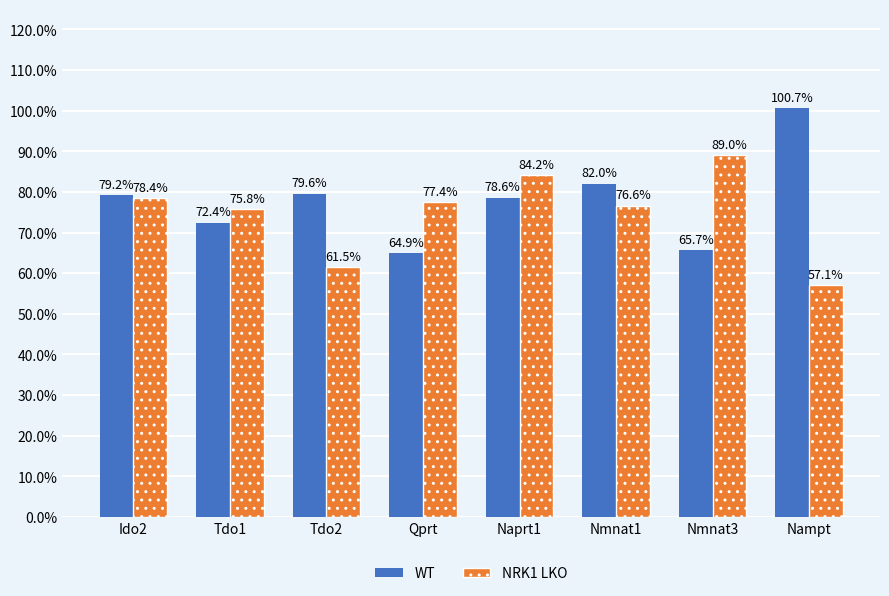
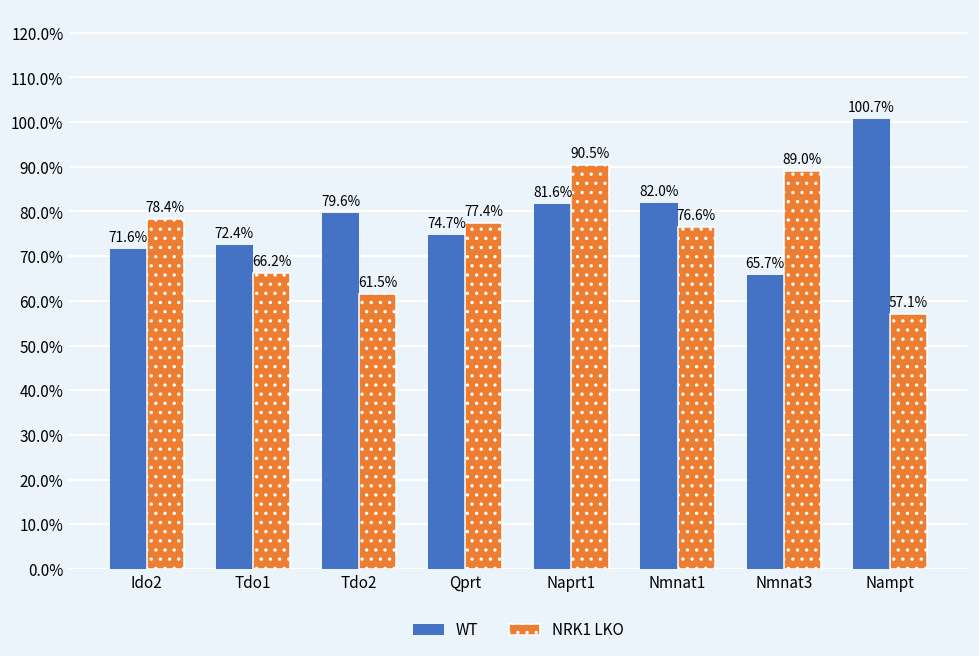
  {
    "WT": {
-     "Ido2": "79.2%",
+     "Ido2": "71.6%",
      "Tdo1": "72.4%",
      "Tdo2": "79.6%",
-     "Qprt": "64.9%",
-     "Naprt1": "78.6%",
+     "Qprt": "74.7%",
+     "Naprt1": "81.6%",
      "Nmnat1": "82.0%",
      "Nmnat3": "65.7%",
      "Nampt": "100.7%"
    },
    "NRK1 LKO": {
      "Ido2": "78.4%",
-     "Tdo1": "75.8%",
+     "Tdo1": "66.2%",
      "Tdo2": "61.5%",
      "Qprt": "77.4%",
-     "Naprt1": "84.2%",
+     "Naprt1": "90.5%",
      "Nmnat1": "76.6%",
      "Nmnat3": "89.0%",
      "Nampt": "57.1%"
    }
  }
